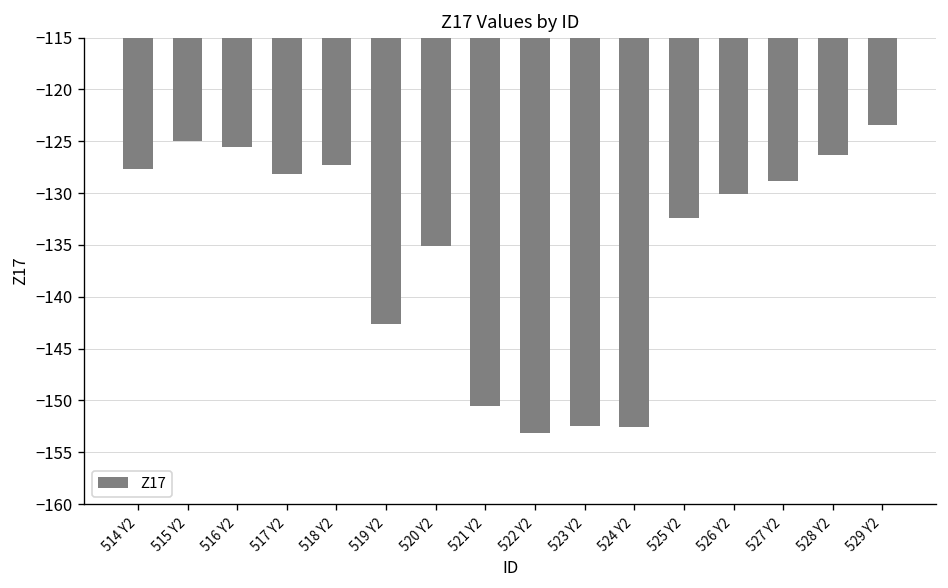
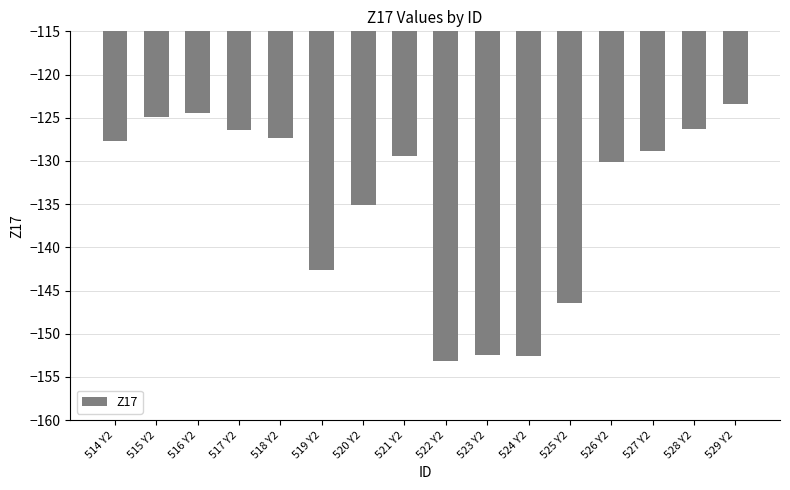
  {
    "514 Y2": -128,
    "515 Y2": -125,
-   "516 Y2": -126,
-   "517 Y2": -128,
+   "516 Y2": -124,
+   "517 Y2": -126,
    "518 Y2": -127,
    "519 Y2": -143,
    "520 Y2": -135,
-   "521 Y2": -151,
+   "521 Y2": -129,
    "522 Y2": -153,
    "523 Y2": -153,
    "524 Y2": -153,
-   "525 Y2": -132,
+   "525 Y2": -146,
    "526 Y2": -130,
    "527 Y2": -129,
    "528 Y2": -126,
    "529 Y2": -123
  }
